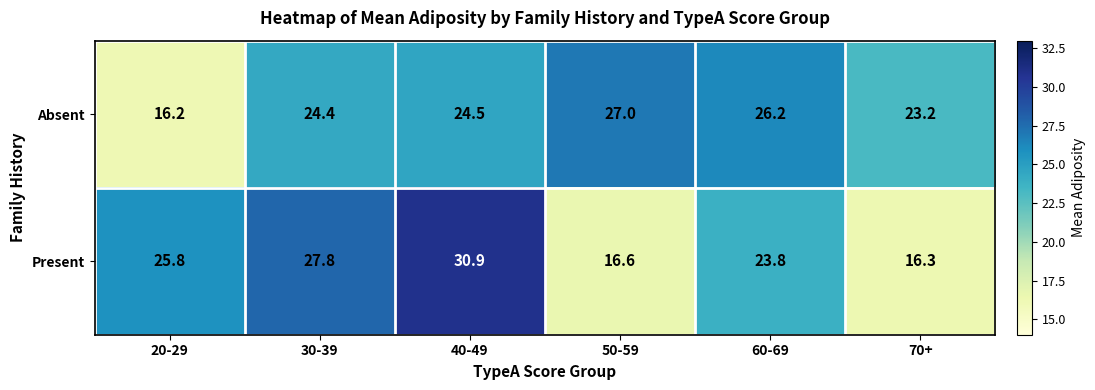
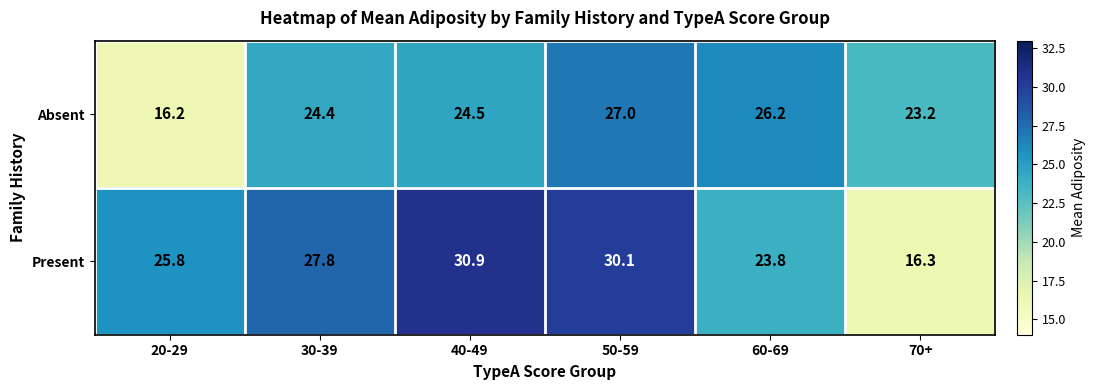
  {
    "Absent": {
      "20-29": 16.2,
      "30-39": 24.4,
      "40-49": 24.5,
      "50-59": 27.0,
      "60-69": 26.2,
      "70+": 23.2
    },
    "Present": {
      "20-29": 25.8,
      "30-39": 27.8,
      "40-49": 30.9,
-     "50-59": 16.6,
+     "50-59": 30.1,
      "60-69": 23.8,
      "70+": 16.3
    }
  }
